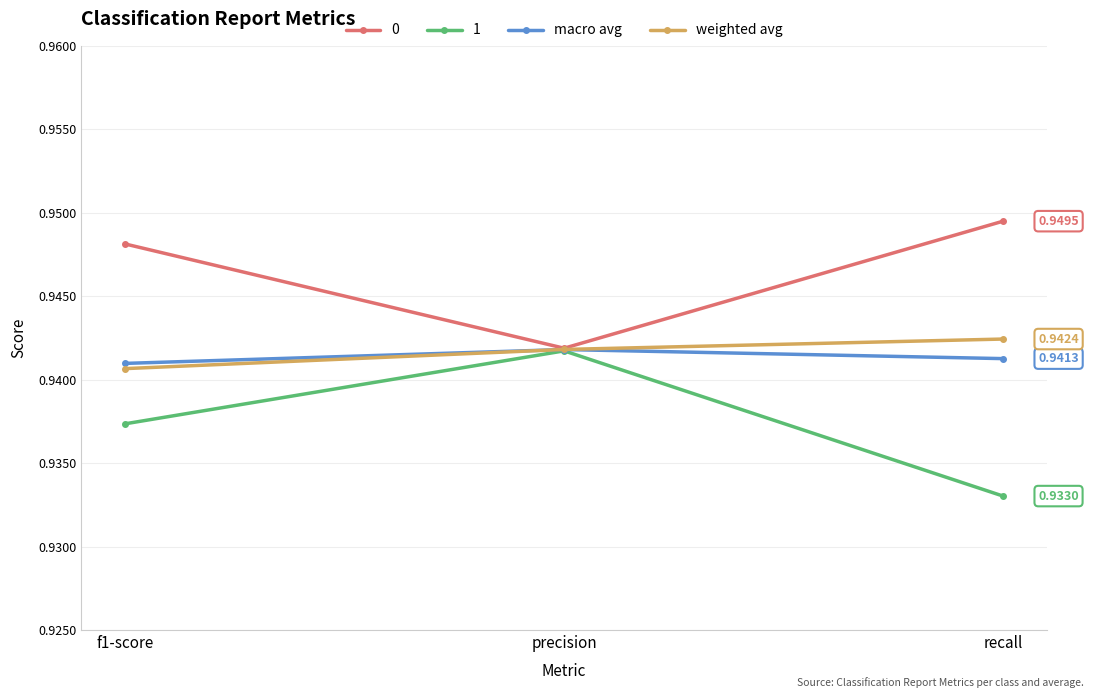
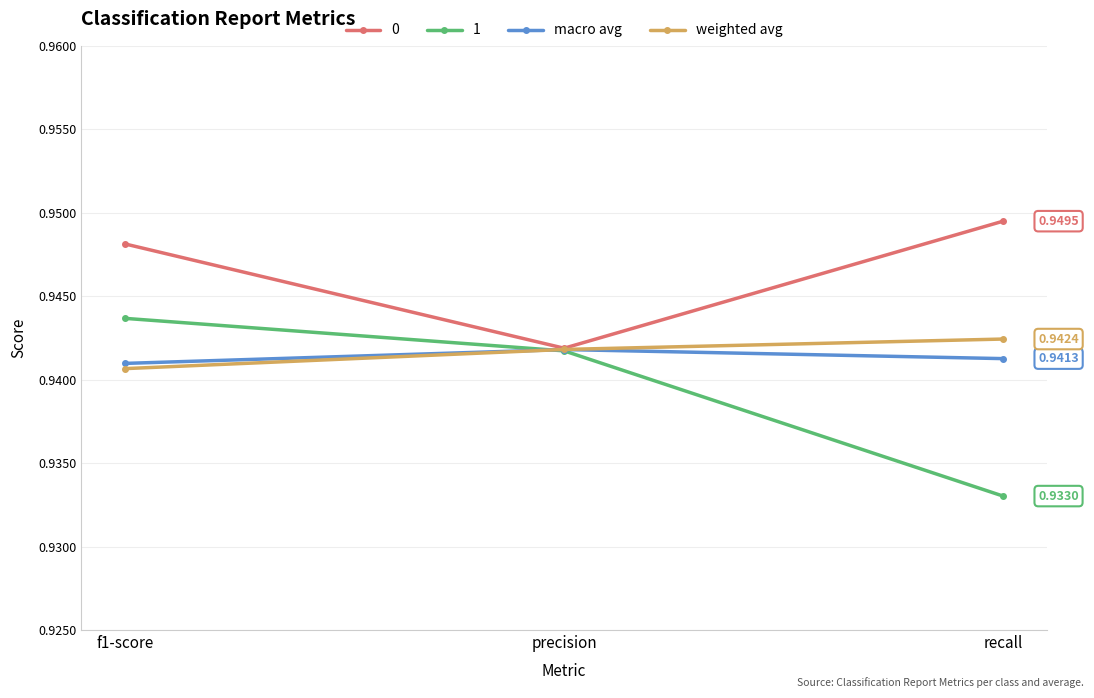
  {
    "0": {
      "f1-score": 0.9481,
      "recall": 0.9495
    },
    "1": {
-     "f1-score": 0.9374,
+     "f1-score": 0.9437,
      "recall": 0.9330
    },
    "macro avg": {
      "f1-score": 0.9410,
      "recall": 0.9413
    },
    "weighted avg": {
      "f1-score": 0.9407,
      "recall": 0.9424
    }
  }
